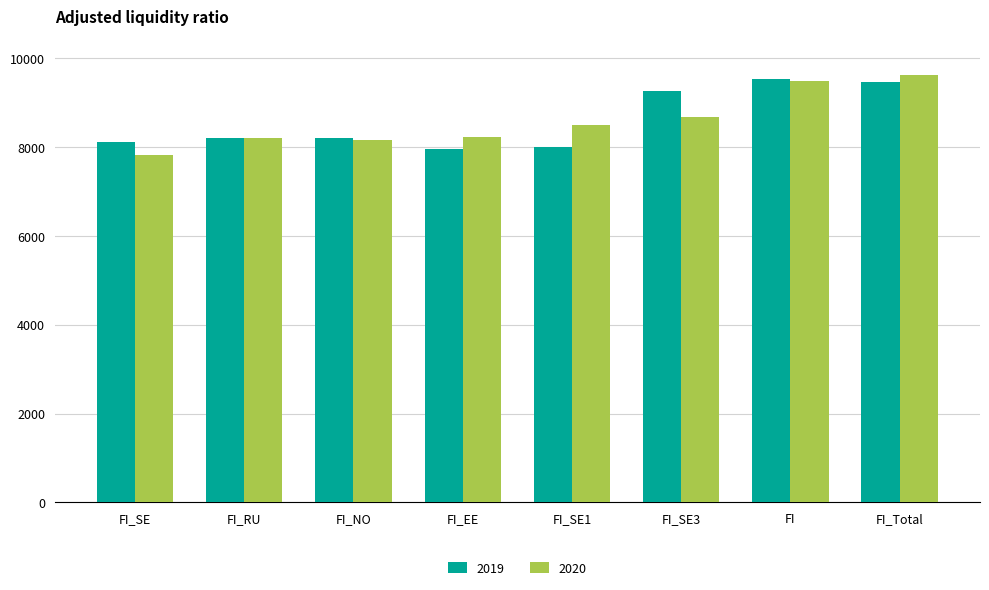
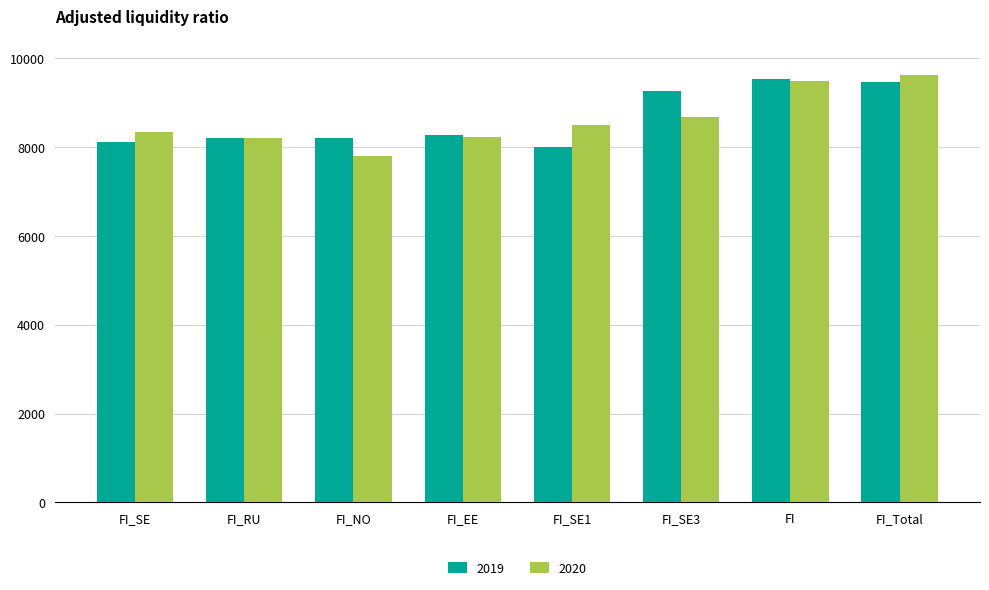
  {
    "2019": {
      "FI_SE": 8100,
      "FI_RU": 8200,
      "FI_NO": 8200,
-     "FI_EE": 8000,
+     "FI_EE": 8300,
      "FI_SE1": 8000,
      "FI_SE3": 9300,
      "FI": 9500,
      "FI_Total": 9500
    },
    "2020": {
-     "FI_SE": 7800,
+     "FI_SE": 8300,
      "FI_RU": 8200,
-     "FI_NO": 8200,
+     "FI_NO": 7800,
      "FI_EE": 8200,
      "FI_SE1": 8500,
      "FI_SE3": 8700,
      "FI": 9500,
      "FI_Total": 9600
    }
  }
